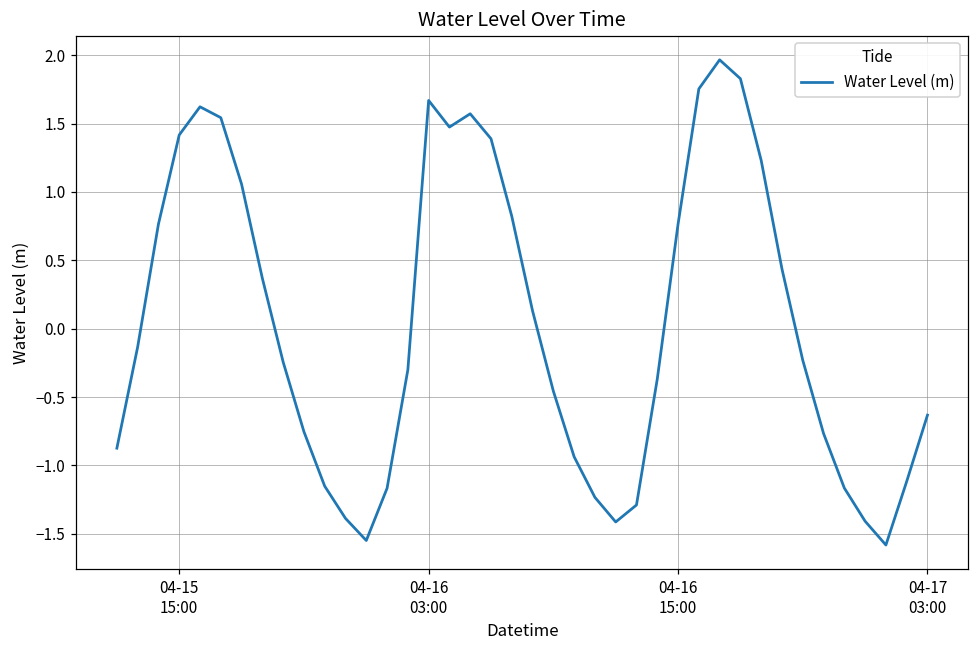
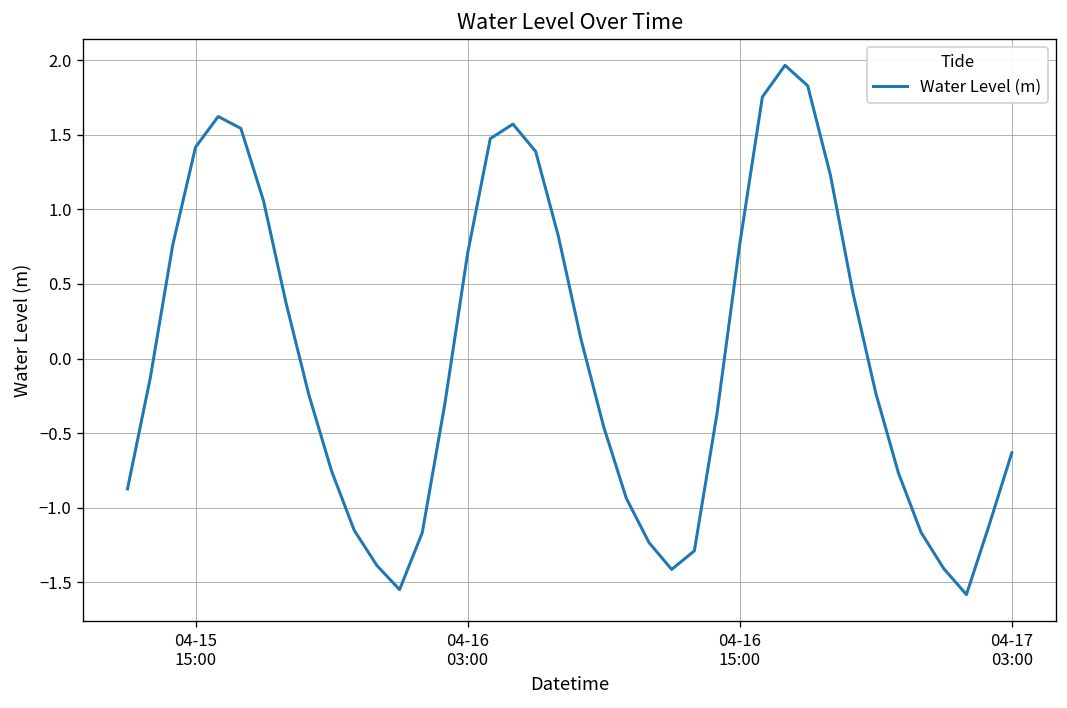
  {
    "04-15 15:00": 1.42,
-   "04-16 03:00": 1.67,
+   "04-16 03:00": 0.70,
    "04-16 15:00": 0.76,
    "04-17 03:00": -0.63
  }
